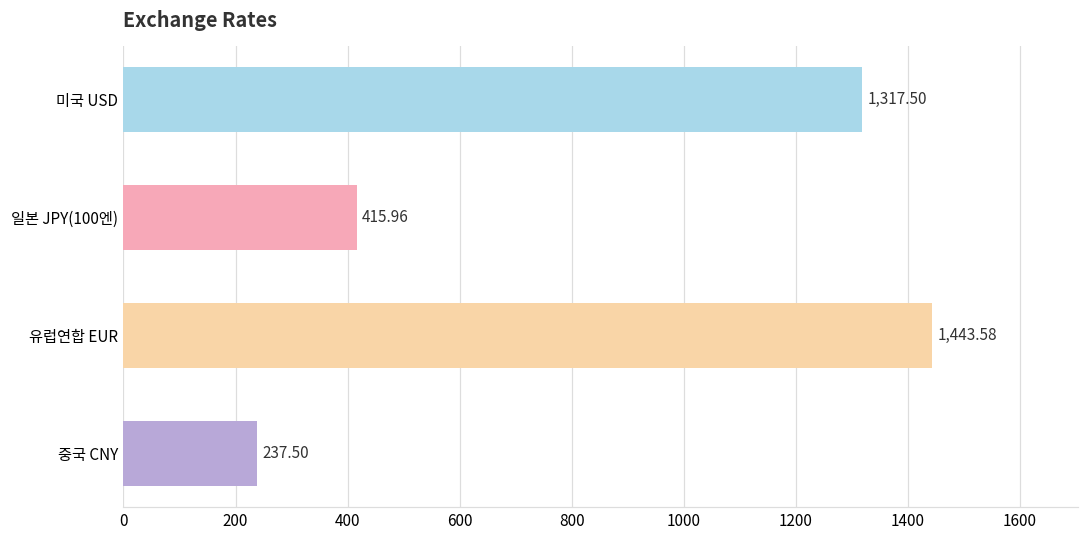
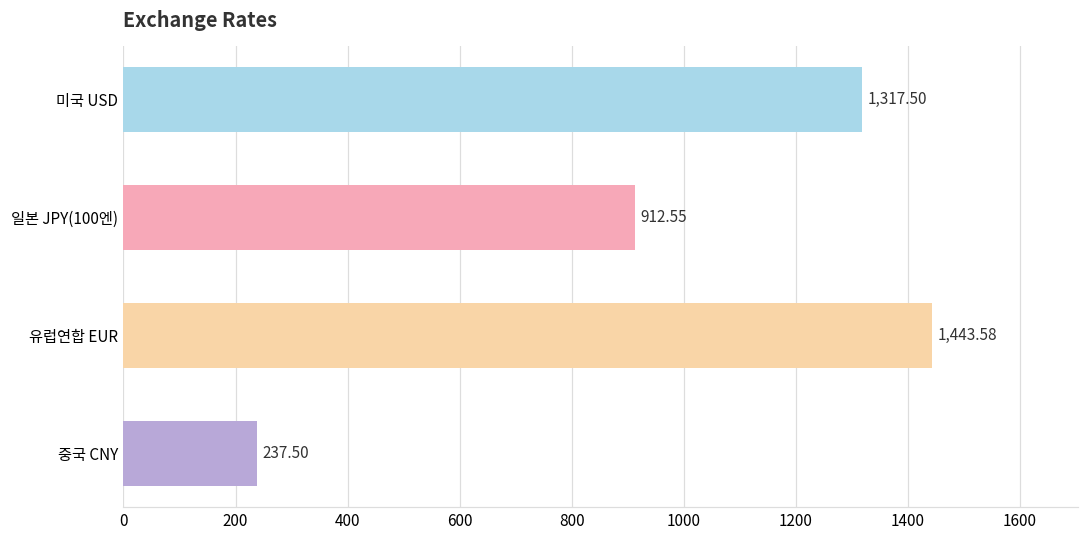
  {
    "미국 USD": "1,317.50",
-   "일본 JPY(100엔)": "415.96",
+   "일본 JPY(100엔)": "912.55",
    "유럽연합 EUR": "1,443.58",
    "중국 CNY": "237.50"
  }
